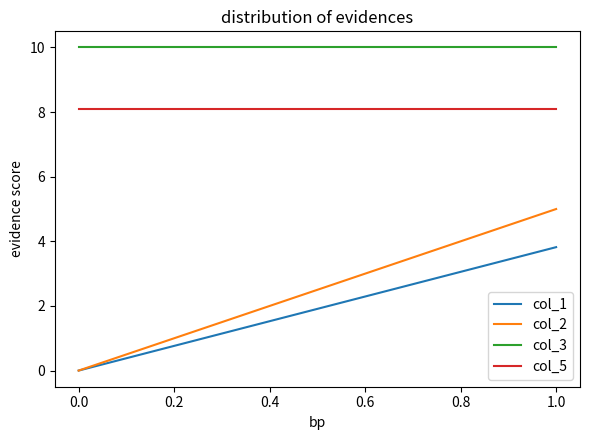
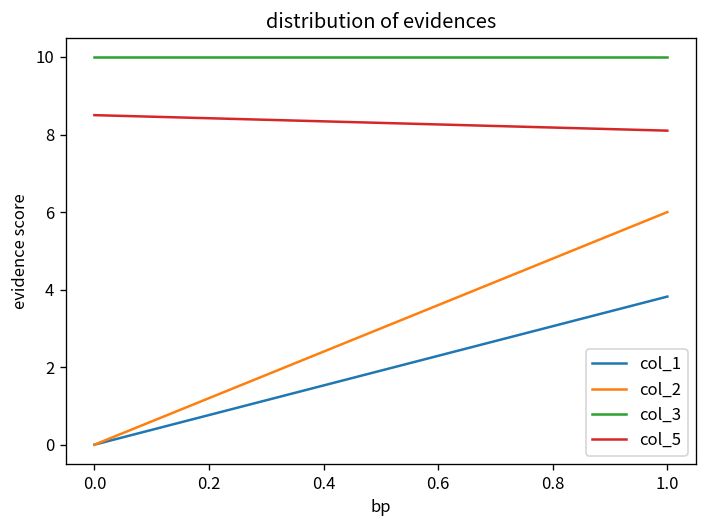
  {
    "col_1": {
      "1.0": 3.8
    },
    "col_2": {
-     "1.0": 5
+     "1.0": 6
    },
    "col_3": {
      "0.0": 10.0,
      "1.0": 10.0
    },
    "col_5": {
-     "0.0": 8.1,
+     "0.0": 8.5,
      "1.0": 8.1
    }
  }
